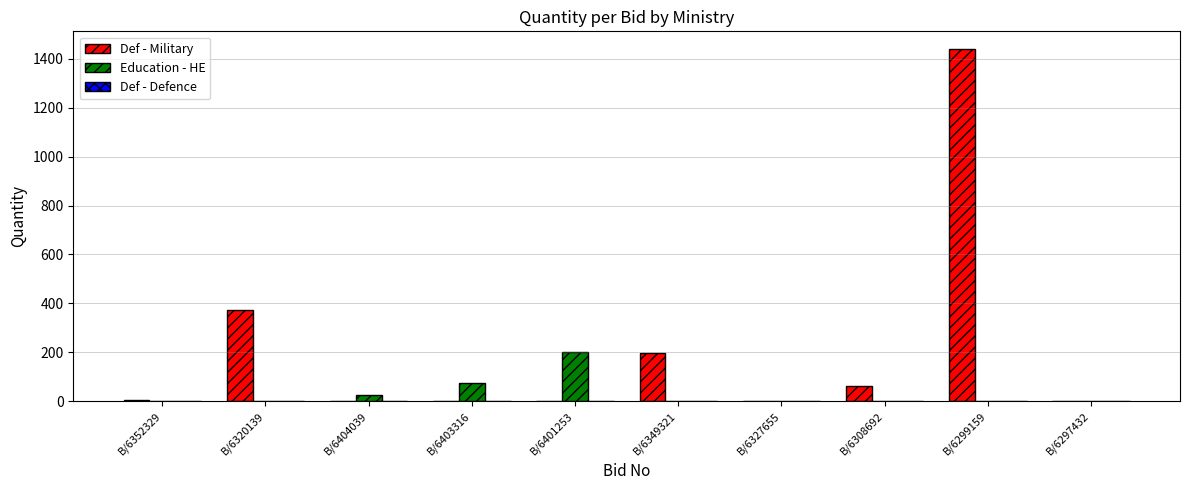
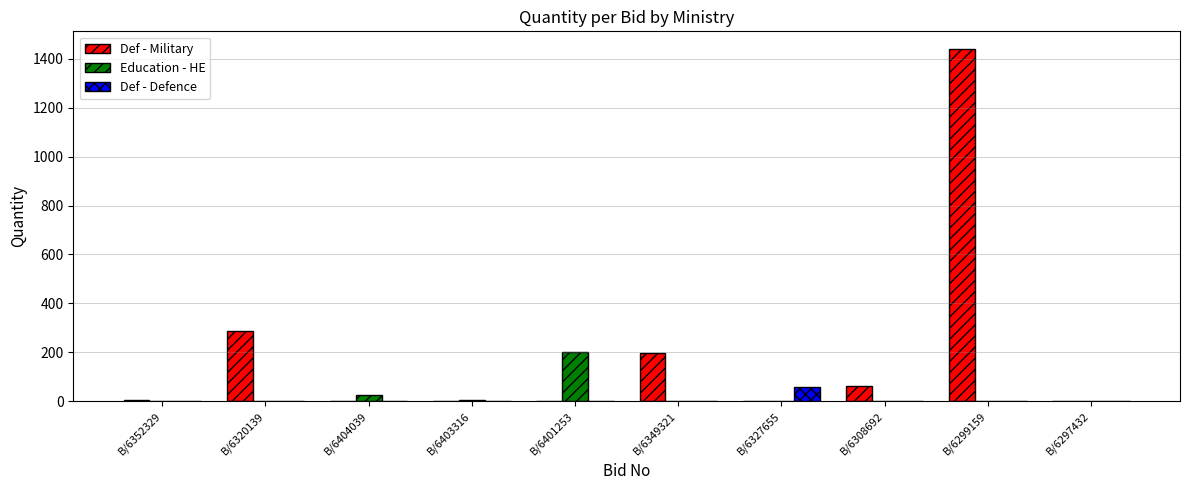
  {
    "Def - Military": {
-     "B/6320139": 380,
+     "B/6320139": 290,
      "B/6404039": 0,
      "B/6403316": 0,
      "B/6401253": 0,
      "B/6349321": 200,
      "B/6327655": 0,
      "B/6308692": 60,
      "B/6299159": 1440
    },
    "Education - HE": {
      "B/6352329": 0,
      "B/6320139": 0,
      "B/6404039": 20,
-     "B/6403316": 80,
+     "B/6403316": 10,
      "B/6401253": 200,
      "B/6349321": 0,
      "B/6327655": 0,
      "B/6308692": 0,
      "B/6299159": 0,
      "B/6297432": 0
    },
    "Def - Defence": {
      "B/6352329": 0,
      "B/6320139": 0,
      "B/6404039": 0,
      "B/6403316": 0,
      "B/6401253": 0,
      "B/6349321": 0,
-     "B/6327655": 0,
+     "B/6327655": 60,
      "B/6308692": 0,
      "B/6299159": 0,
      "B/6297432": 0
    }
  }
